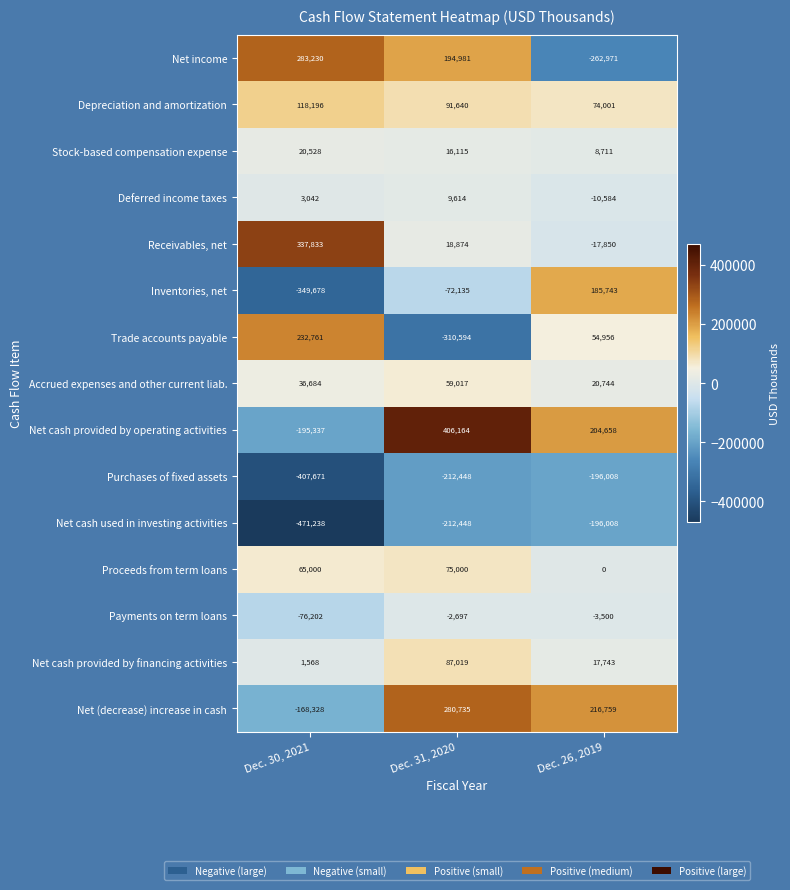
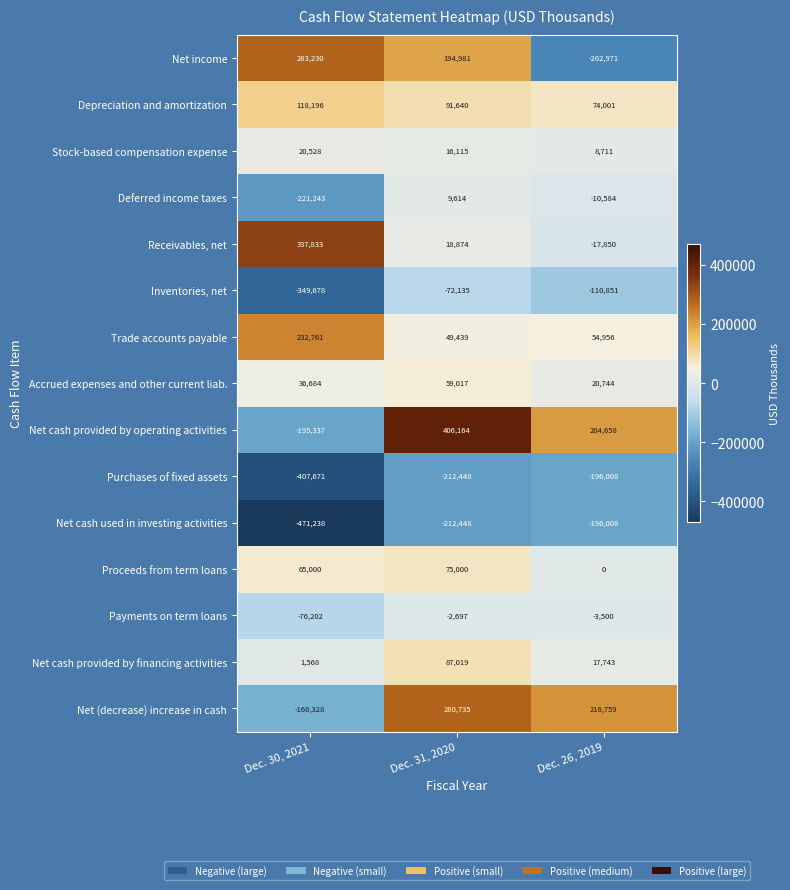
  {
    "Net income": {
      "Dec. 30, 2021": "283,230",
      "Dec. 31, 2020": "194,981",
      "Dec. 26, 2019": "-262,971"
    },
    "Depreciation and amortization": {
      "Dec. 30, 2021": "118,196",
      "Dec. 31, 2020": "91,640",
      "Dec. 26, 2019": "74,001"
    },
    "Stock-based compensation expense": {
      "Dec. 30, 2021": "20,528",
      "Dec. 31, 2020": "16,115",
      "Dec. 26, 2019": "8,711"
    },
    "Deferred income taxes": {
-     "Dec. 30, 2021": "3,042",
+     "Dec. 30, 2021": "-221,243",
      "Dec. 31, 2020": "9,614",
      "Dec. 26, 2019": "-10,584"
    },
    "Receivables, net": {
      "Dec. 30, 2021": "337,833",
      "Dec. 31, 2020": "18,874",
      "Dec. 26, 2019": "-17,850"
    },
    "Inventories, net": {
      "Dec. 30, 2021": "-349,678",
      "Dec. 31, 2020": "-72,135",
-     "Dec. 26, 2019": "185,743"
+     "Dec. 26, 2019": "-110,851"
    },
    "Trade accounts payable": {
      "Dec. 30, 2021": "232,761",
-     "Dec. 31, 2020": "-310,594",
+     "Dec. 31, 2020": "49,439",
      "Dec. 26, 2019": "54,956"
    },
    "Accrued expenses and other current liab.": {
      "Dec. 30, 2021": "36,684",
      "Dec. 31, 2020": "59,017",
      "Dec. 26, 2019": "20,744"
    },
    "Net cash provided by operating activities": {
      "Dec. 30, 2021": "-195,337",
      "Dec. 31, 2020": "406,164",
      "Dec. 26, 2019": "204,658"
    },
    "Purchases of fixed assets": {
      "Dec. 30, 2021": "-407,671",
      "Dec. 31, 2020": "-212,448",
      "Dec. 26, 2019": "-196,008"
    },
    "Net cash used in investing activities": {
      "Dec. 30, 2021": "-471,238",
      "Dec. 31, 2020": "-212,448",
      "Dec. 26, 2019": "-196,008"
    },
    "Proceeds from term loans": {
      "Dec. 30, 2021": "65,000",
      "Dec. 31, 2020": "75,000",
      "Dec. 26, 2019": "0"
    },
    "Payments on term loans": {
      "Dec. 30, 2021": "-76,202",
      "Dec. 31, 2020": "-2,697",
      "Dec. 26, 2019": "-3,500"
    },
    "Net cash provided by financing activities": {
      "Dec. 30, 2021": "1,568",
      "Dec. 31, 2020": "87,019",
      "Dec. 26, 2019": "17,743"
    },
    "Net (decrease) increase in cash": {
      "Dec. 30, 2021": "-168,328",
      "Dec. 31, 2020": "280,735",
      "Dec. 26, 2019": "216,759"
    }
  }
